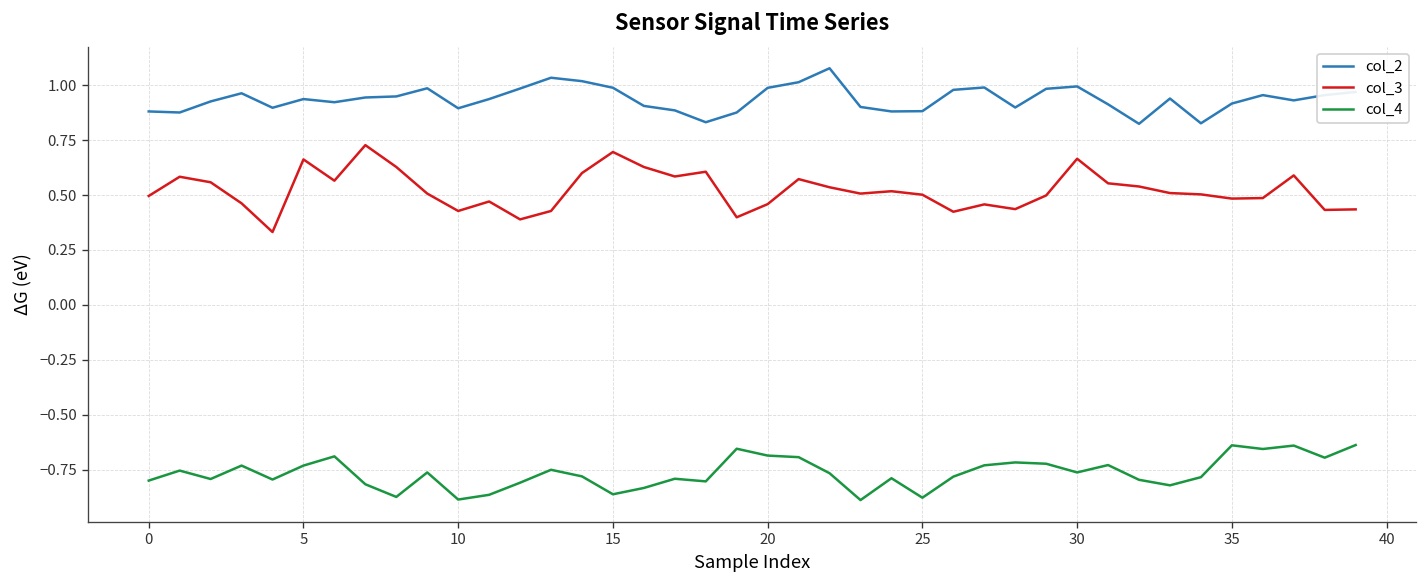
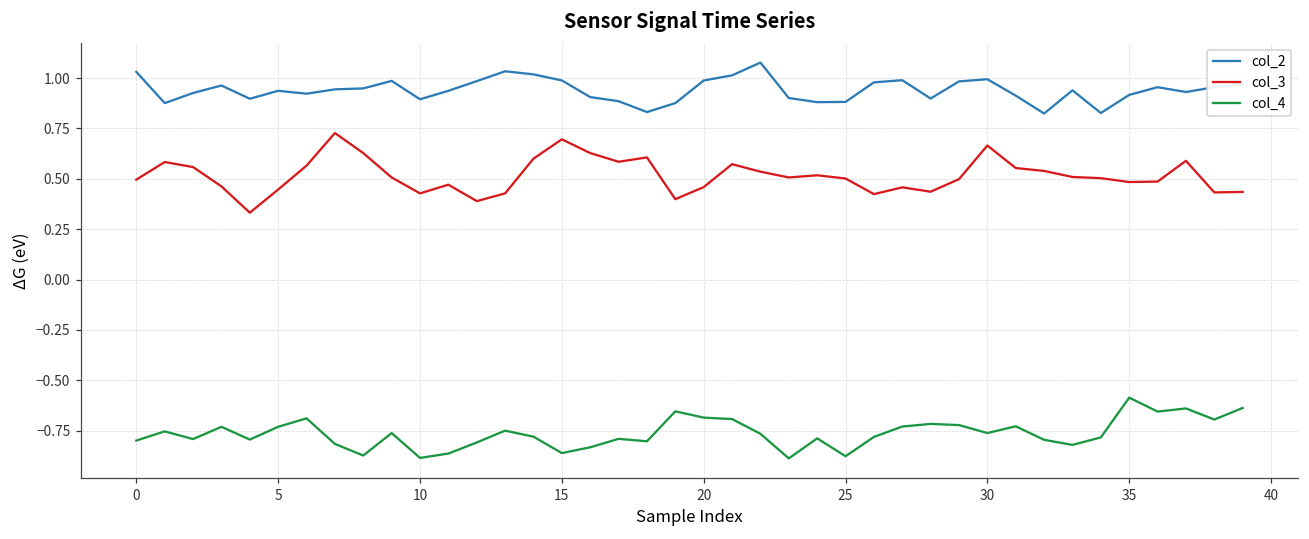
  {
    "col_2": {
-     "0": 0.88,
+     "0": 1.03,
      "5": 0.94,
      "10": 0.89,
      "15": 0.99,
      "20": 0.99,
      "25": 0.88,
      "30": 0.99,
      "35": 0.92
    },
    "col_3": {
      "0": 0.50,
-     "5": 0.66,
+     "5": 0.45,
      "10": 0.43,
      "15": 0.70,
      "20": 0.46,
      "25": 0.50,
      "30": 0.66,
      "35": 0.48
    },
    "col_4": {
      "0": -0.80,
      "5": -0.73,
      "10": -0.88,
      "15": -0.86,
      "20": -0.68,
      "25": -0.88,
      "30": -0.76,
-     "35": -0.64
+     "35": -0.59
    }
  }
